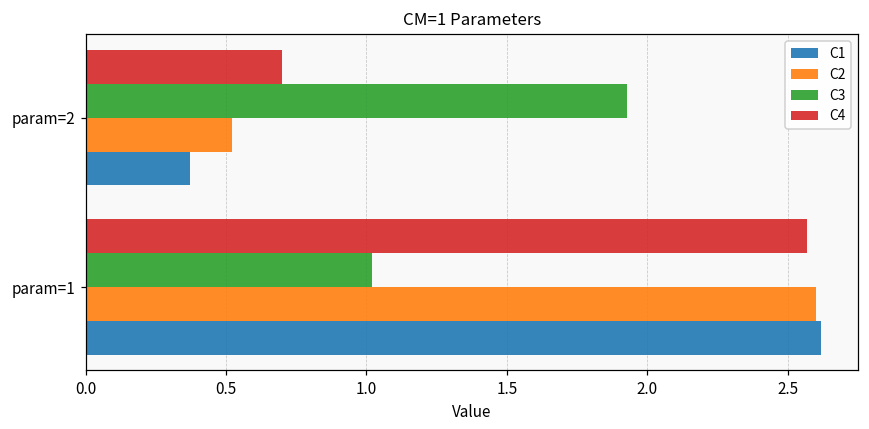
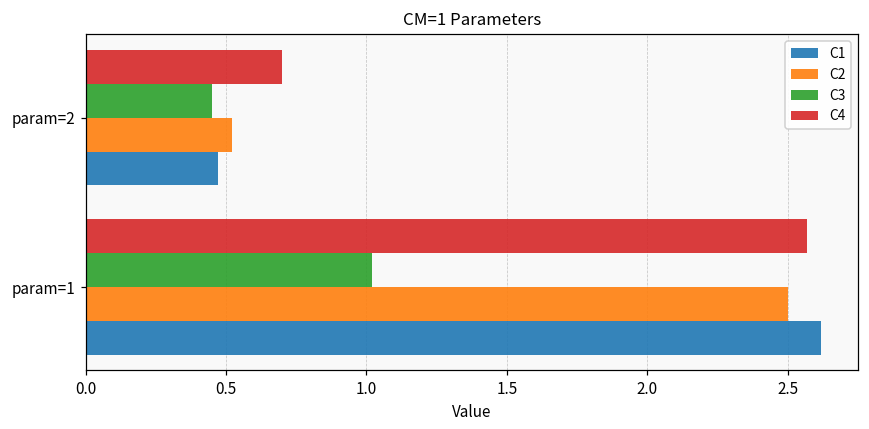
  {
    "C1": {
-     "param=2": 0.37,
+     "param=2": 0.47,
      "param=1": 2.62
    },
    "C2": {
      "param=2": 0.52,
-     "param=1": 2.6
+     "param=1": 2.5
    },
    "C3": {
-     "param=2": 1.93,
+     "param=2": 0.45,
      "param=1": 1.02
    },
    "C4": {
      "param=2": 0.70,
      "param=1": 2.57
    }
  }
